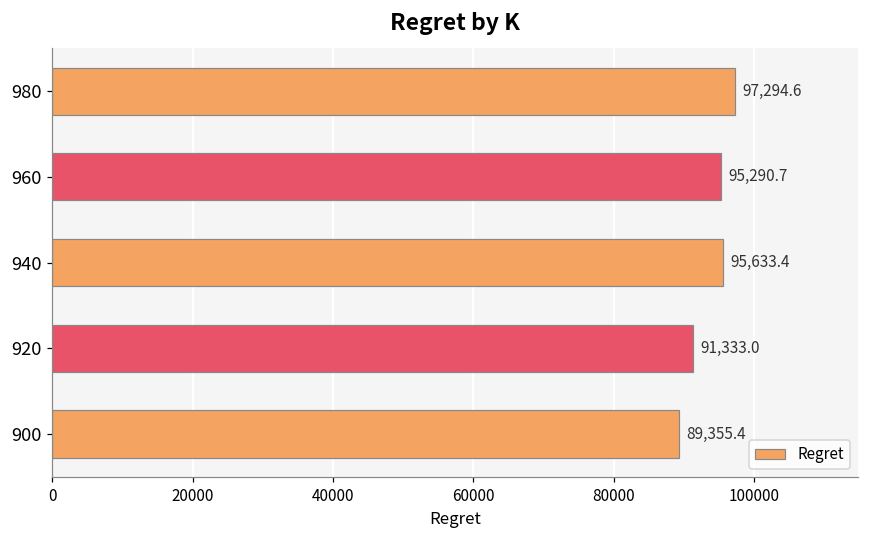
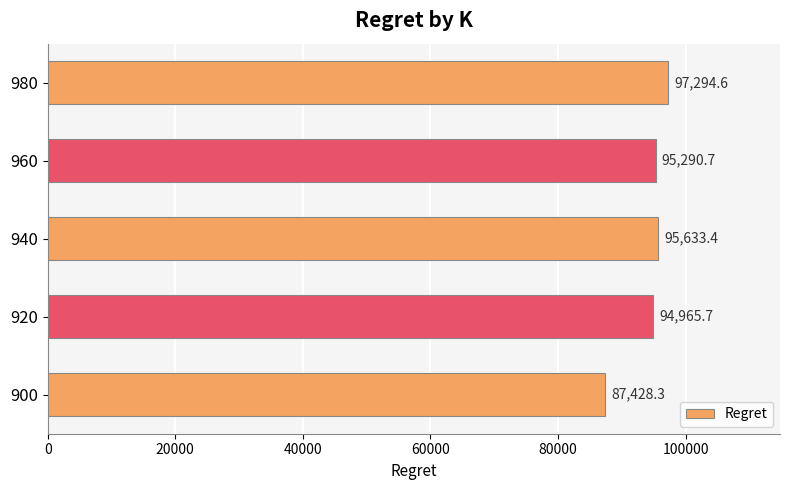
  {
    "980": "97,294.6",
    "960": "95,290.7",
    "940": "95,633.4",
-   "920": "91,333.0",
-   "900": "89,355.4"
+   "920": "94,965.7",
+   "900": "87,428.3"
  }
